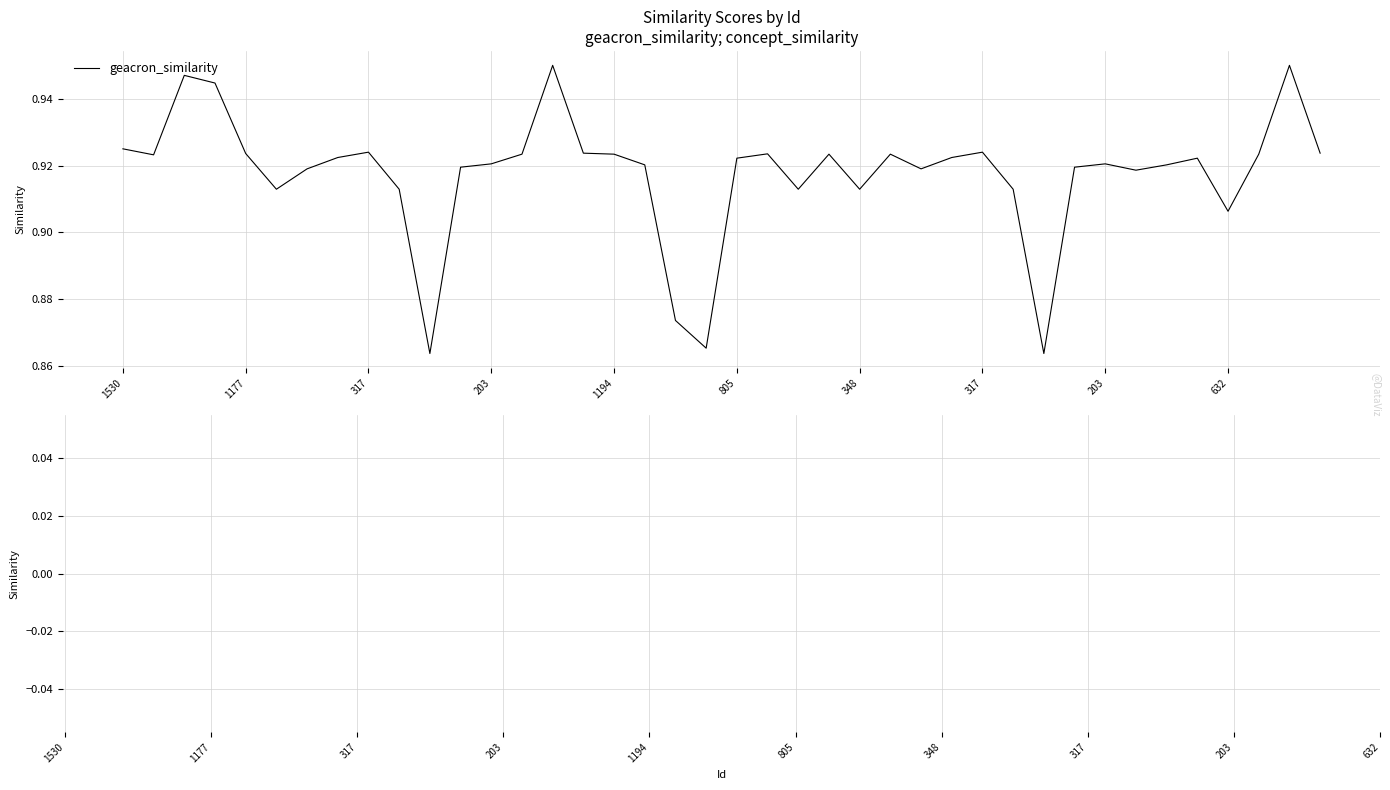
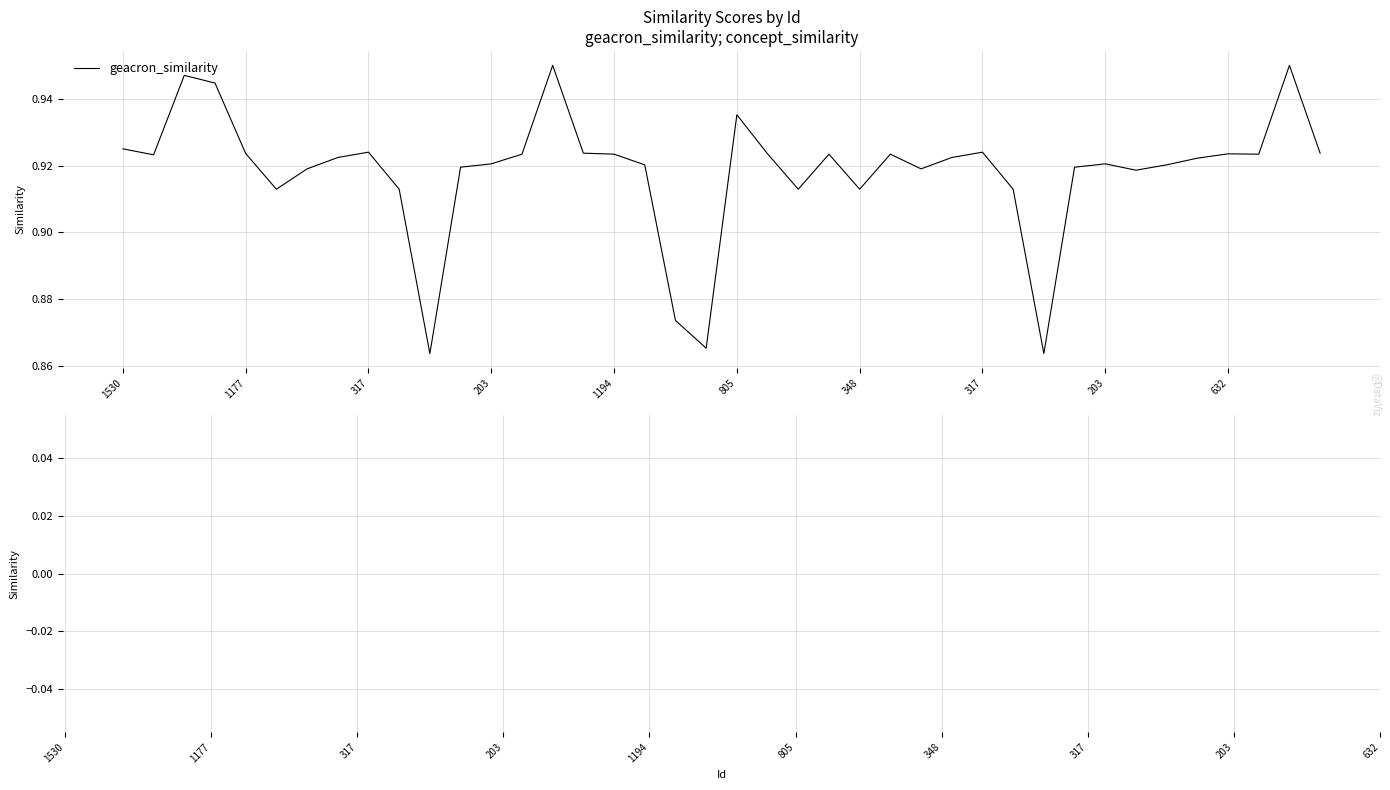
  {
    "1530": 0.925,
    "1177": 0.924,
    "1194": 0.923,
-   "805": 0.922,
+   "805": 0.935,
    "348": 0.913,
-   "632": 0.906
+   "632": 0.924
  }
